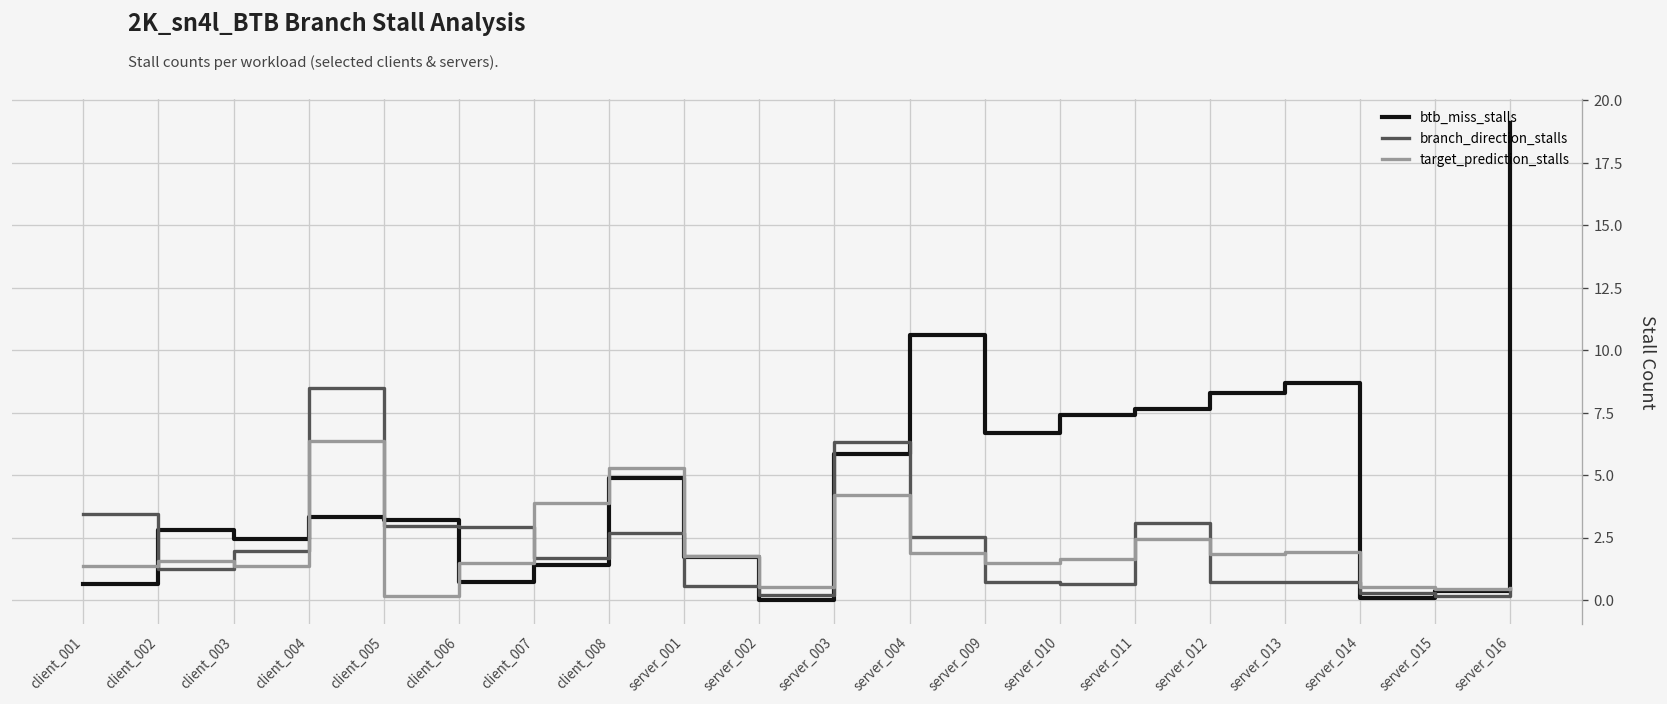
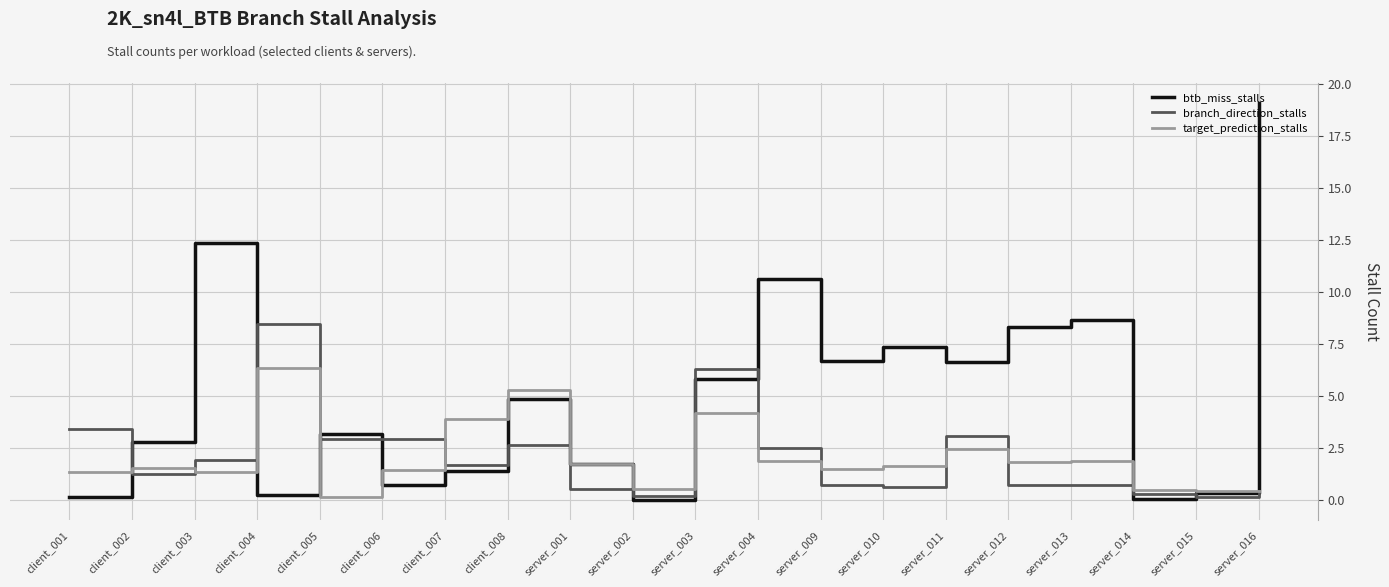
  {
    "btb_miss_stalls": {
-     "client_001": 0.6,
+     "client_001": 0.2,
      "client_002": 2.8,
-     "client_003": 2.4,
-     "client_004": 3.3,
+     "client_003": 12.4,
+     "client_004": 0.3,
      "client_005": 3.2,
      "client_006": 0.7,
      "client_007": 1.4,
      "client_008": 4.9,
      "server_002": 0.0,
      "server_003": 5.8,
      "server_004": 10.6,
      "server_009": 6.7,
      "server_010": 7.4,
-     "server_011": 7.6,
+     "server_011": 6.7,
      "server_012": 8.3,
      "server_013": 8.7,
      "server_014": 0.1,
      "server_016": 19.1
    },
    "branch_direction_stalls": {
      "client_001": 3.4,
      "client_002": 1.3,
      "client_003": 2.0,
      "client_004": 8.5,
      "client_005": 2.9,
      "client_006": 2.9,
      "client_007": 1.7,
      "client_008": 2.7,
      "server_001": 0.6,
      "server_002": 0.2,
      "server_003": 6.3,
      "server_004": 2.5,
      "server_009": 0.7,
      "server_010": 0.6,
      "server_011": 3.1,
      "server_012": 0.7,
      "server_013": 0.7,
      "server_014": 0.3,
      "server_015": 0.2
    },
    "target_prediction_stalls": {
      "client_001": 1.4,
      "client_002": 1.5,
      "client_003": 1.4,
      "client_004": 6.4,
      "client_005": 0.2,
      "client_006": 1.5,
      "client_007": 3.9,
      "client_008": 5.3,
      "server_002": 0.5,
      "server_003": 4.2,
      "server_004": 1.9,
      "server_009": 1.5,
      "server_010": 1.6,
      "server_011": 2.5,
      "server_012": 1.9,
      "server_013": 1.9,
      "server_014": 0.5
    }
  }
